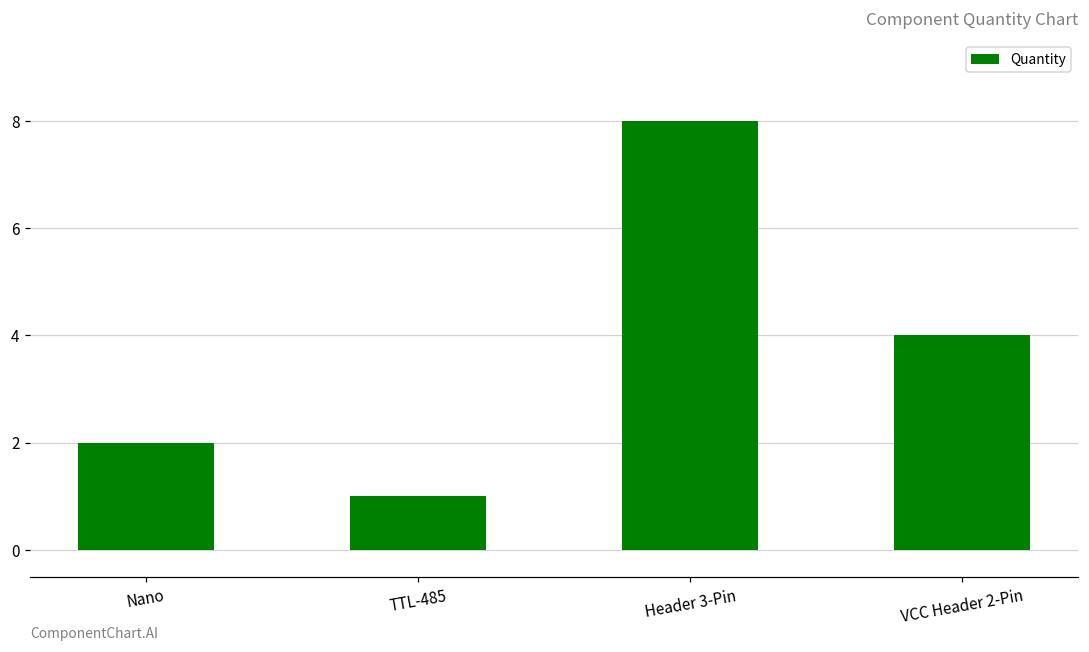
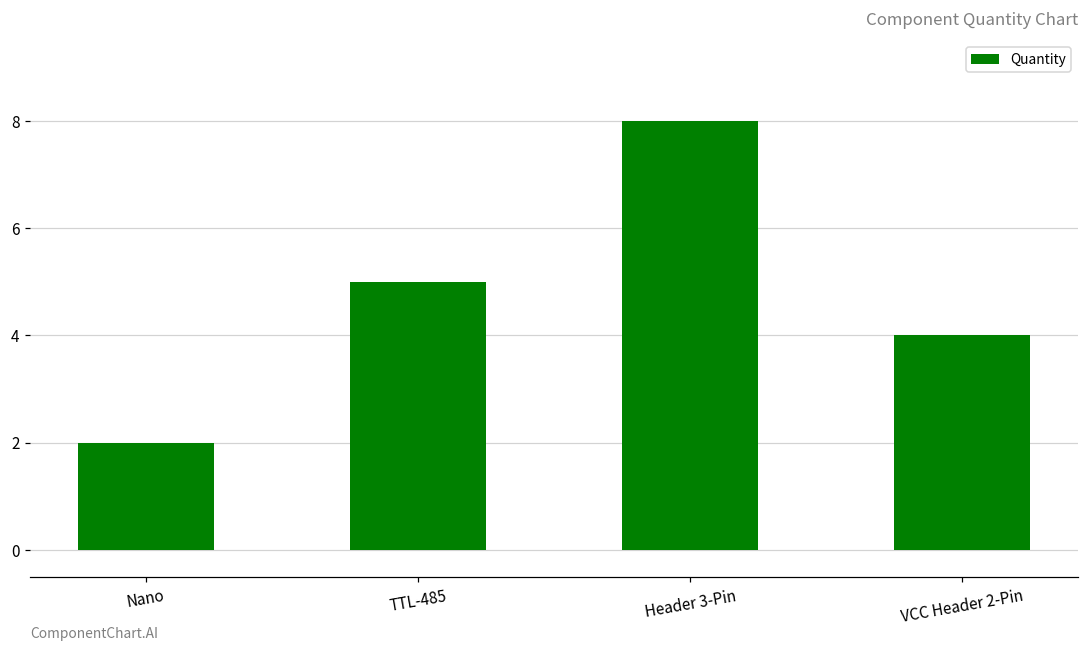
  {
    "Nano": 2,
-   "TTL-485": 1,
+   "TTL-485": 5,
    "Header 3-Pin": 8,
    "VCC Header 2-Pin": 4
  }
